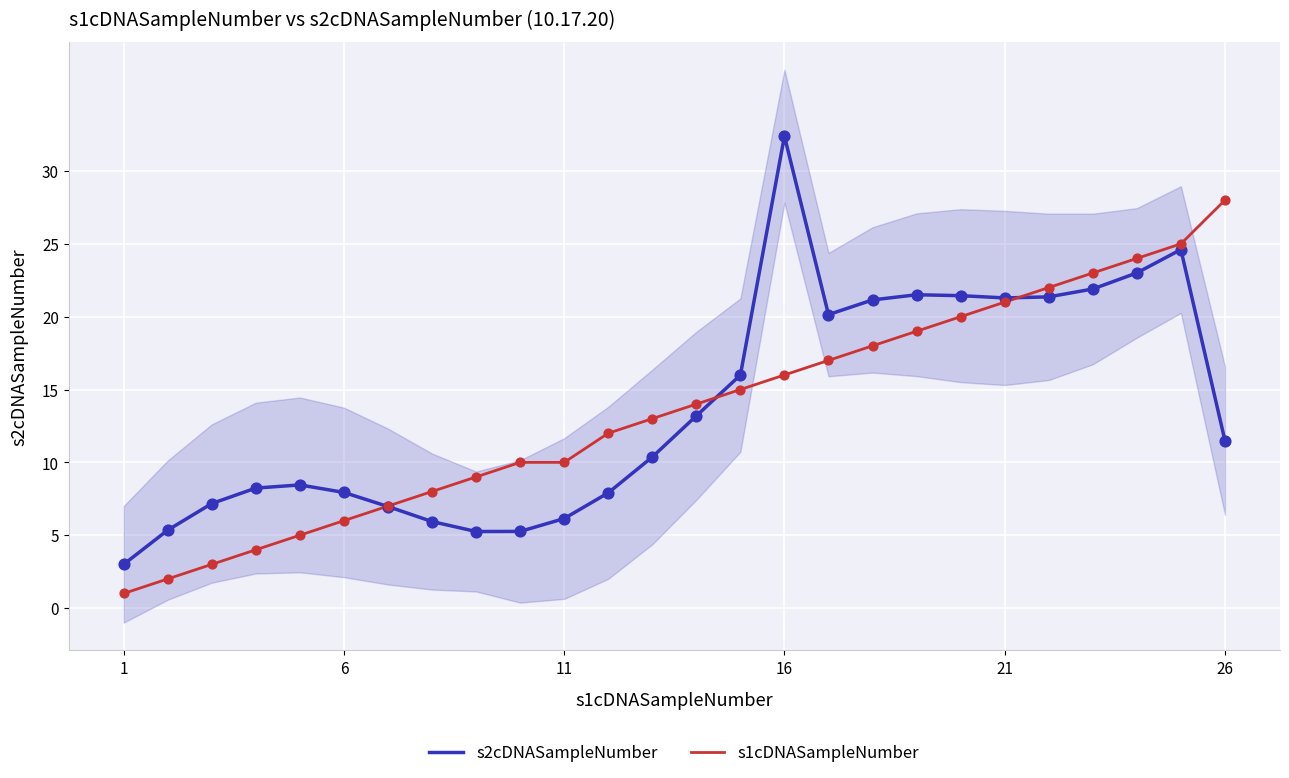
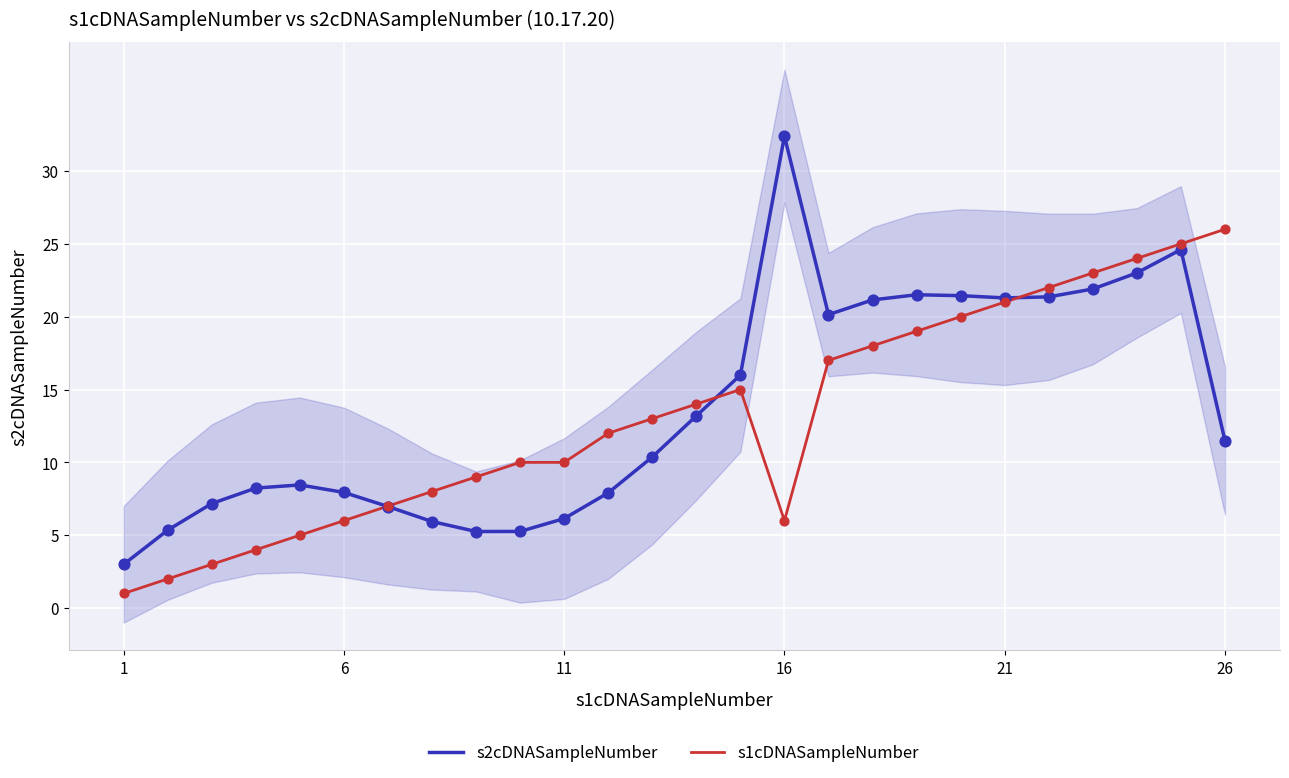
  {
    "s1cDNASampleNumber": {
      "1": 1,
      "6": 6,
      "11": 10,
-     "16": 16,
+     "16": 6,
      "21": 21,
-     "26": 28
+     "26": 26
    }
  }
